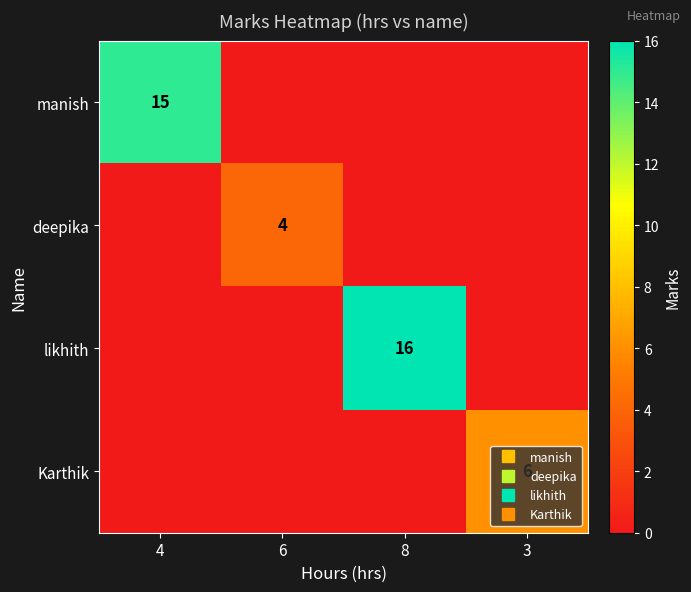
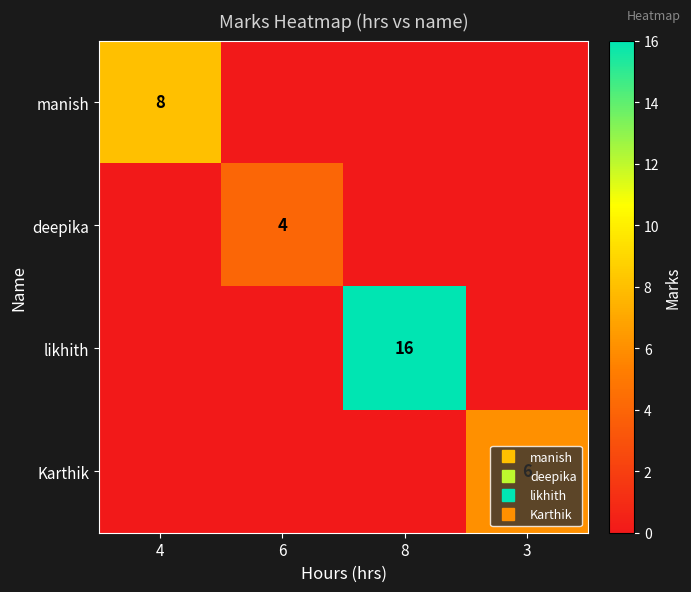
  {
    "manish": {
-     "4": 15
+     "4": 8
    },
    "deepika": {
      "6": 4
    },
    "likhith": {
      "8": 16
    }
  }
